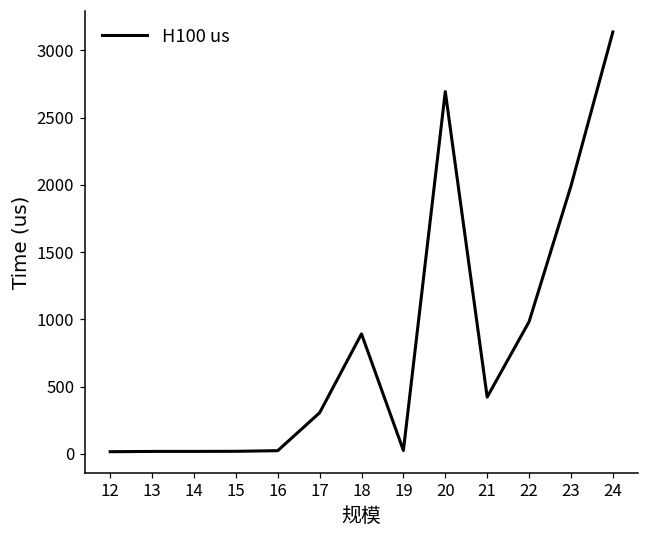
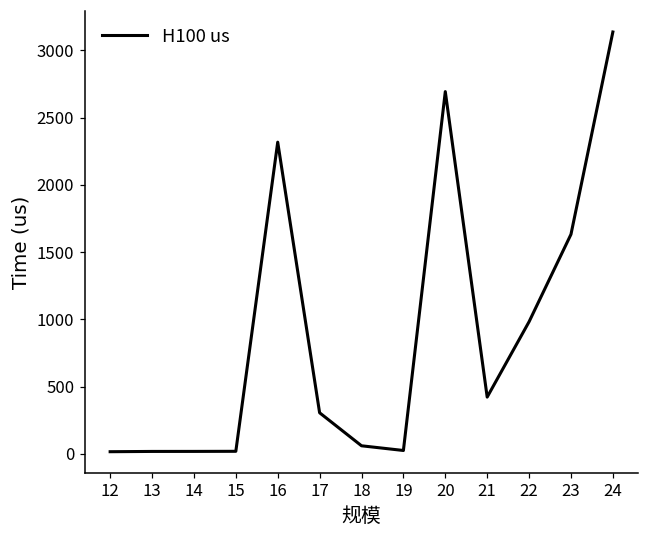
  {
    "12": 20,
    "13": 20,
    "14": 20,
    "15": 20,
-   "16": 20,
+   "16": 2320,
    "17": 310,
-   "18": 890,
+   "18": 60,
    "19": 20,
    "20": 2690,
    "21": 420,
    "22": 980,
-   "23": 1990,
+   "23": 1630,
    "24": 3140
  }
